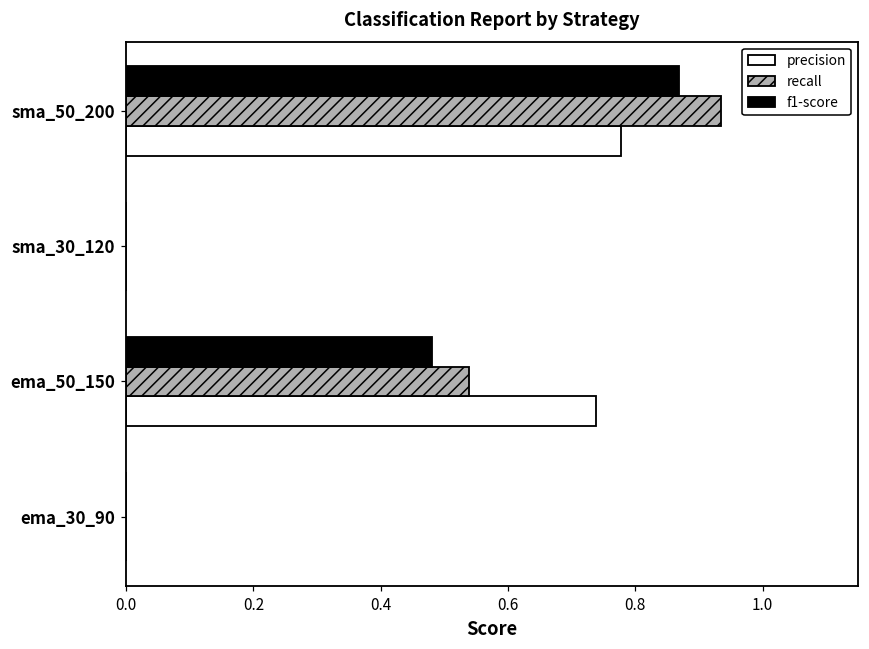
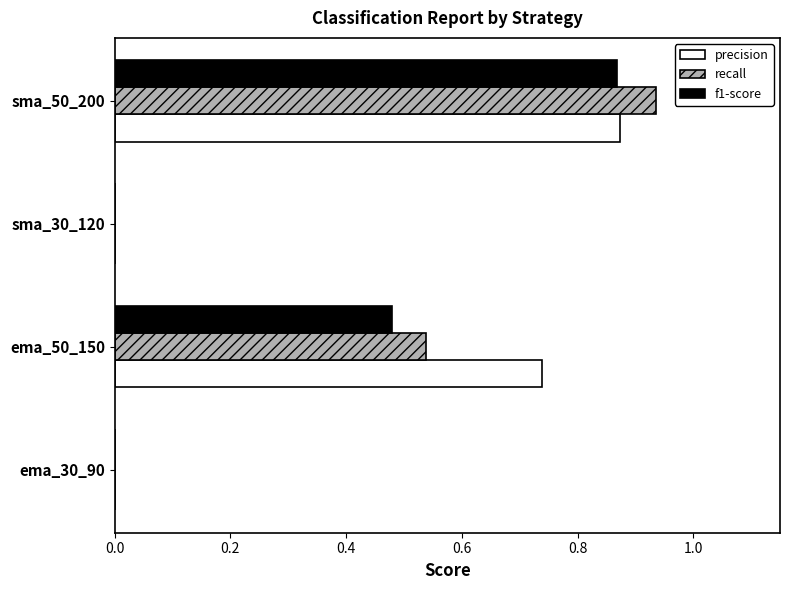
  {
    "precision": {
-     "sma_50_200": 0.78,
+     "sma_50_200": 0.87,
      "sma_30_120": 0.00,
      "ema_50_150": 0.74,
      "ema_30_90": 0.00
    },
    "recall": {
      "sma_50_200": 0.94,
      "sma_30_120": 0.00,
      "ema_50_150": 0.54,
      "ema_30_90": 0.00
    },
    "f1-score": {
      "sma_50_200": 0.87,
      "sma_30_120": 0.00,
      "ema_50_150": 0.48,
      "ema_30_90": 0.00
    }
  }
